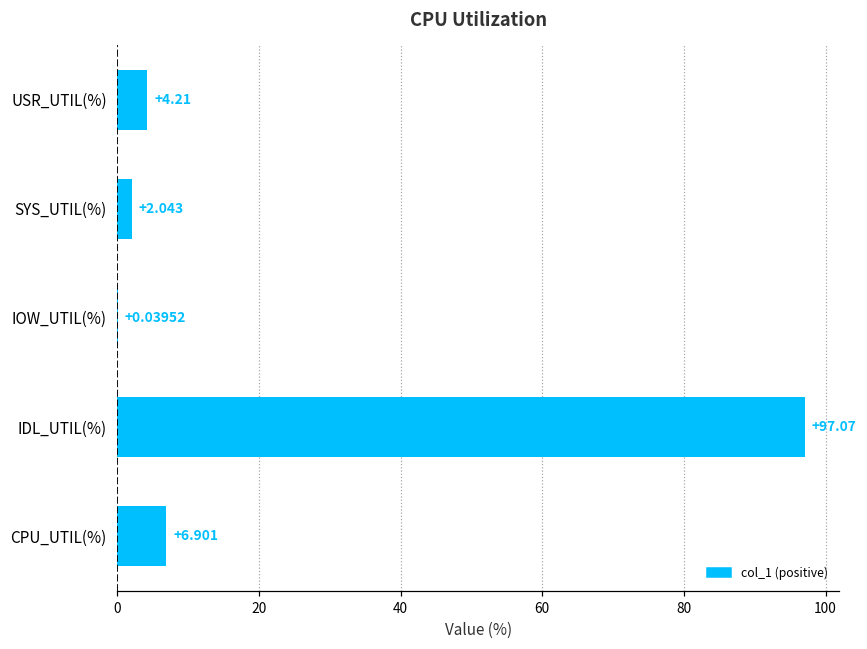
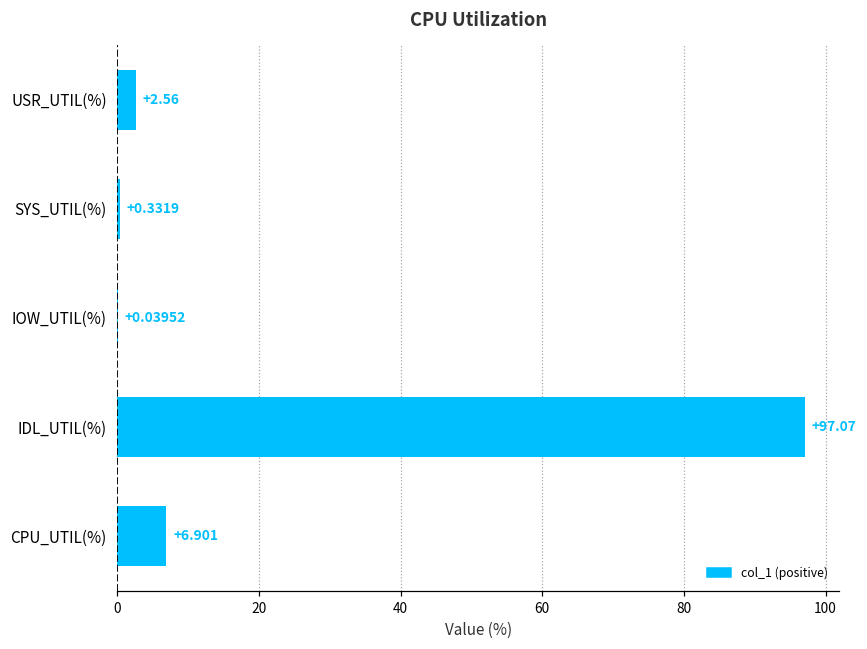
  {
-   "USR_UTIL(%)": "+4.21",
-   "SYS_UTIL(%)": "+2.043",
+   "USR_UTIL(%)": "+2.56",
+   "SYS_UTIL(%)": "+0.3319",
    "IOW_UTIL(%)": "+0.03952",
    "IDL_UTIL(%)": "+97.07",
    "CPU_UTIL(%)": "+6.901"
  }
